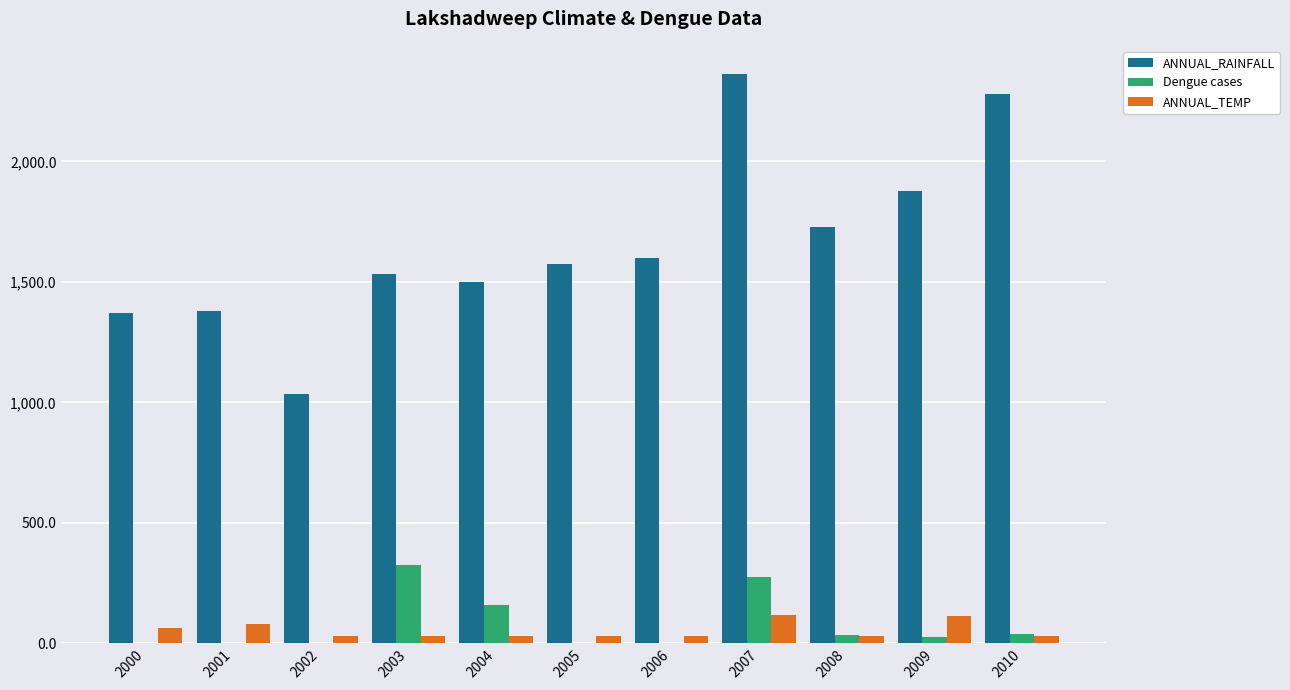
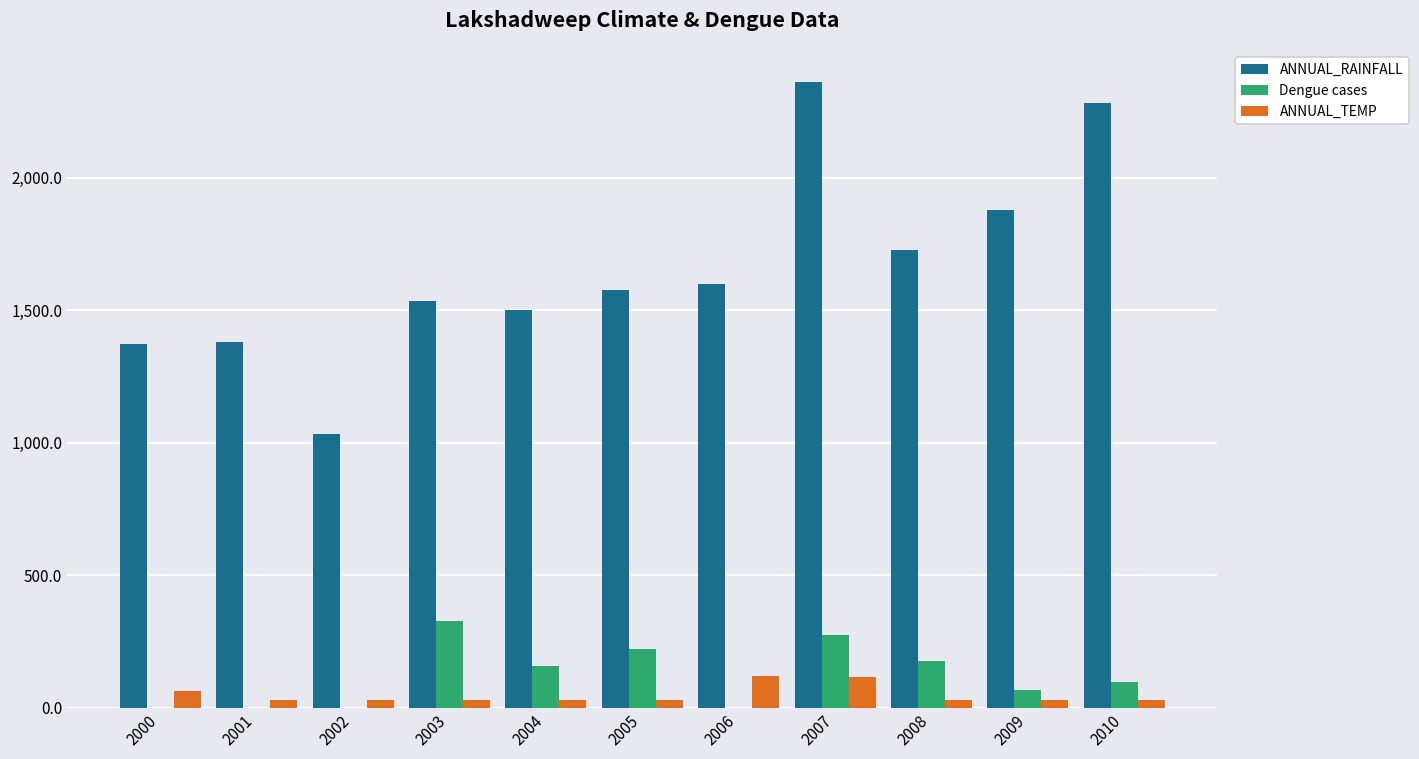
  {
    "ANNUAL_RAINFALL": {
      "2000": "1,370",
      "2001": "1,380",
      "2002": "1,030",
      "2003": "1,530",
      "2004": "1,500",
      "2005": "1,580",
      "2006": "1,600",
      "2007": "2,360",
      "2008": "1,730",
      "2009": "1,880",
      "2010": "2,280"
    },
    "Dengue cases": {
      "2000": "0",
      "2001": "0",
      "2002": "0",
      "2003": "330",
      "2004": "160",
-     "2005": "0",
+     "2005": "220",
      "2006": "0",
      "2007": "270",
-     "2008": "40",
-     "2009": "20",
-     "2010": "40"
+     "2008": "170",
+     "2009": "70",
+     "2010": "100"
    },
    "ANNUAL_TEMP": {
      "2000": "60",
-     "2001": "80",
+     "2001": "30",
      "2002": "30",
      "2003": "30",
      "2004": "30",
      "2005": "30",
-     "2006": "30",
+     "2006": "120",
      "2007": "120",
      "2008": "30",
-     "2009": "110",
+     "2009": "30",
      "2010": "30"
    }
  }
